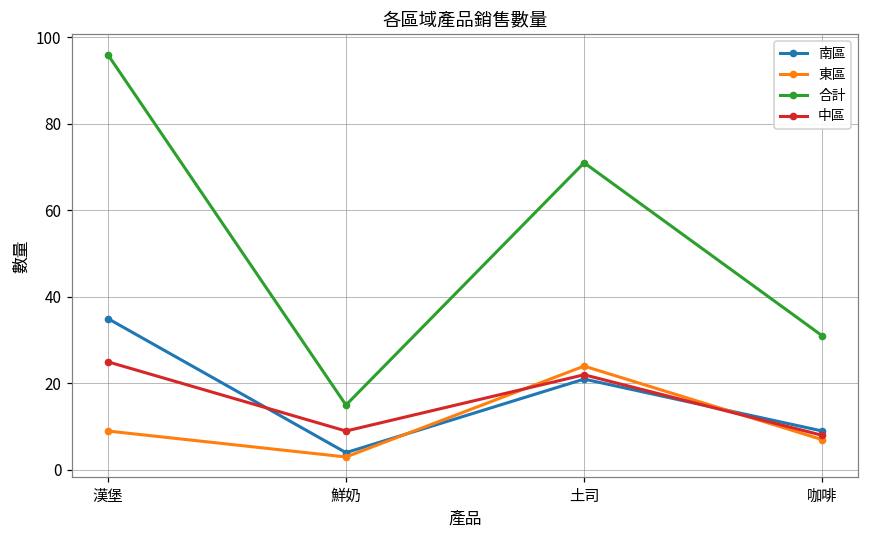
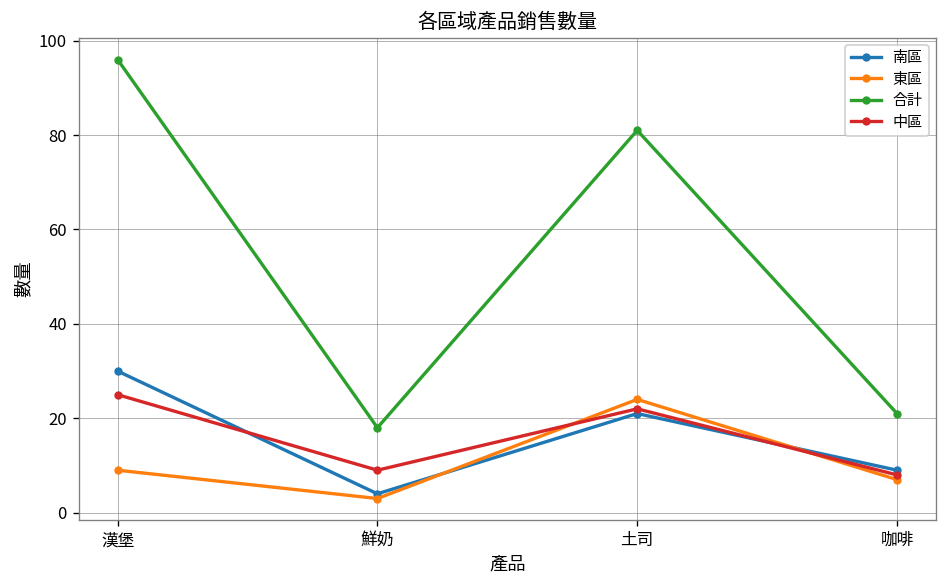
  {
    "南區": {
-     "漢堡": 35,
+     "漢堡": 30,
      "鮮奶": 4,
      "土司": 21,
      "咖啡": 9
    },
    "東區": {
      "漢堡": 9,
      "鮮奶": 3,
      "土司": 24,
      "咖啡": 7
    },
    "合計": {
      "漢堡": 96,
-     "鮮奶": 15,
-     "土司": 71,
-     "咖啡": 31
+     "鮮奶": 18,
+     "土司": 81,
+     "咖啡": 21
    },
    "中區": {
      "漢堡": 25,
      "鮮奶": 9,
      "土司": 22,
      "咖啡": 8
    }
  }
